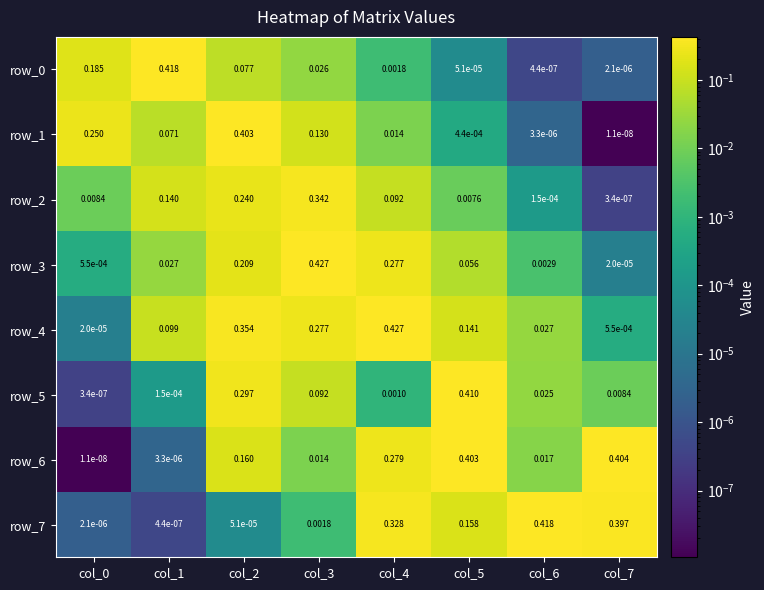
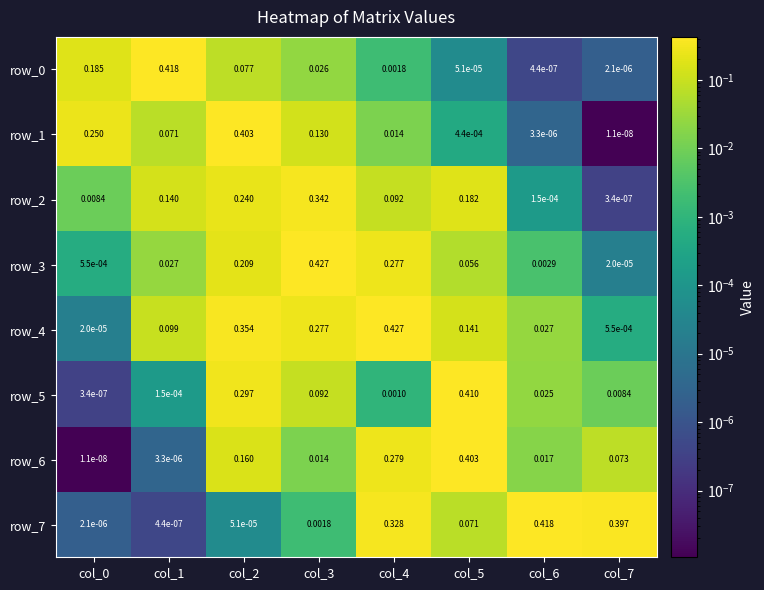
  {
    "row_0": {
      "col_0": "0.185",
      "col_1": "0.418",
      "col_2": "0.077",
      "col_3": "0.026",
      "col_4": "0.0018",
      "col_5": "5.1e-05",
      "col_6": "4.4e-07",
      "col_7": "2.1e-06"
    },
    "row_1": {
      "col_0": "0.250",
      "col_1": "0.071",
      "col_2": "0.403",
      "col_3": "0.130",
      "col_4": "0.014",
      "col_5": "4.4e-04",
      "col_6": "3.3e-06",
      "col_7": "1.1e-08"
    },
    "row_2": {
      "col_0": "0.0084",
      "col_1": "0.140",
      "col_2": "0.240",
      "col_3": "0.342",
      "col_4": "0.092",
-     "col_5": "0.0076",
+     "col_5": "0.182",
      "col_6": "1.5e-04",
      "col_7": "3.4e-07"
    },
    "row_3": {
      "col_0": "5.5e-04",
      "col_1": "0.027",
      "col_2": "0.209",
      "col_3": "0.427",
      "col_4": "0.277",
      "col_5": "0.056",
      "col_6": "0.0029",
      "col_7": "2.0e-05"
    },
    "row_4": {
      "col_0": "2.0e-05",
      "col_1": "0.099",
      "col_2": "0.354",
      "col_3": "0.277",
      "col_4": "0.427",
      "col_5": "0.141",
      "col_6": "0.027",
      "col_7": "5.5e-04"
    },
    "row_5": {
      "col_0": "3.4e-07",
      "col_1": "1.5e-04",
      "col_2": "0.297",
      "col_3": "0.092",
      "col_4": "0.0010",
      "col_5": "0.410",
      "col_6": "0.025",
      "col_7": "0.0084"
    },
    "row_6": {
      "col_0": "1.1e-08",
      "col_1": "3.3e-06",
      "col_2": "0.160",
      "col_3": "0.014",
      "col_4": "0.279",
      "col_5": "0.403",
      "col_6": "0.017",
-     "col_7": "0.404"
+     "col_7": "0.073"
    },
    "row_7": {
      "col_0": "2.1e-06",
      "col_1": "4.4e-07",
      "col_2": "5.1e-05",
      "col_3": "0.0018",
      "col_4": "0.328",
-     "col_5": "0.158",
+     "col_5": "0.071",
      "col_6": "0.418",
      "col_7": "0.397"
    }
  }
